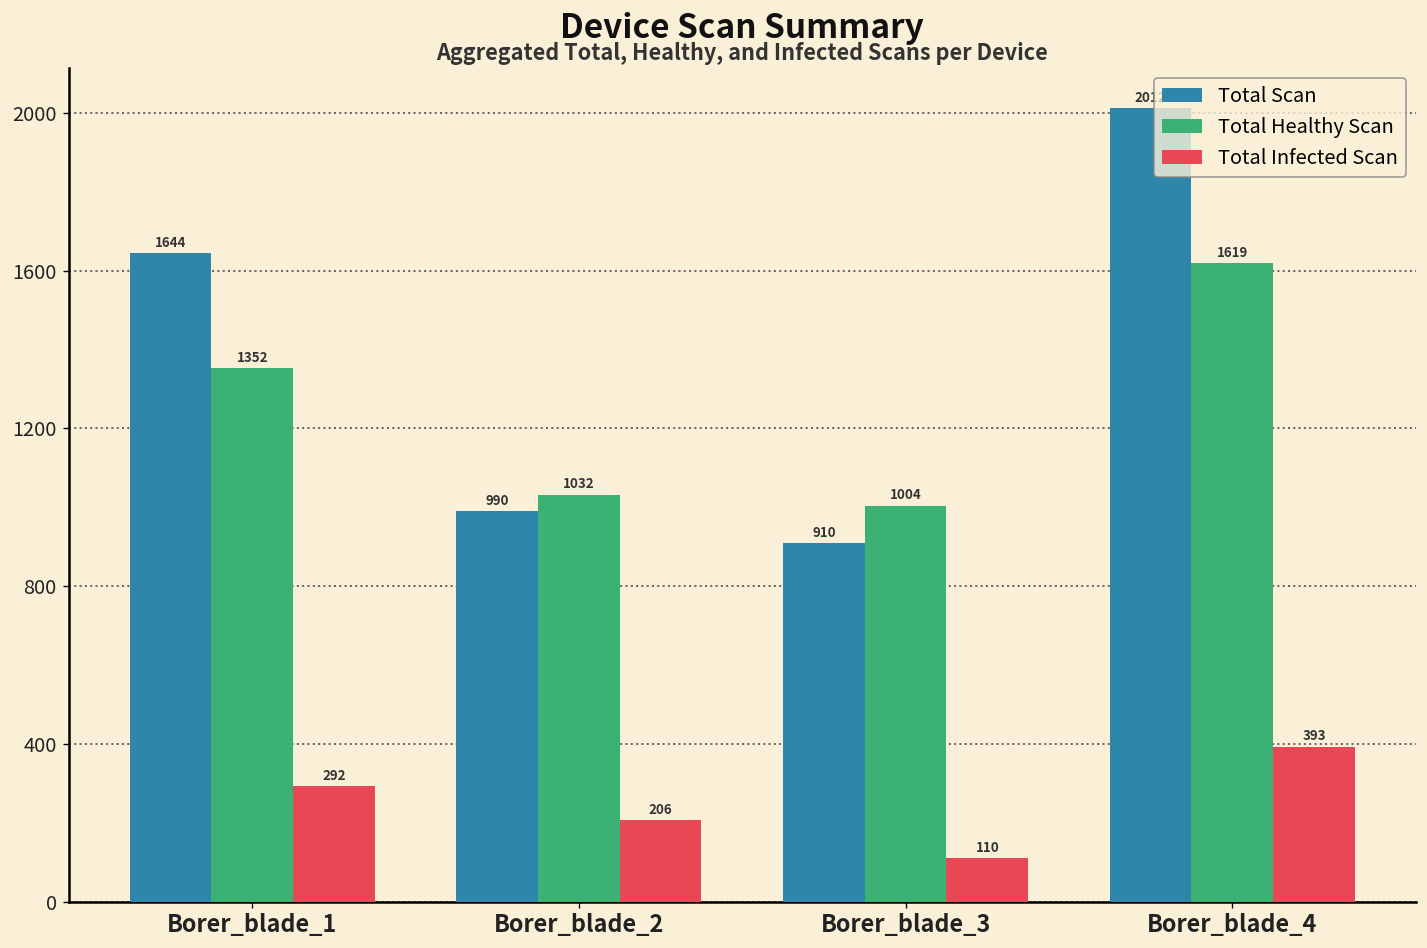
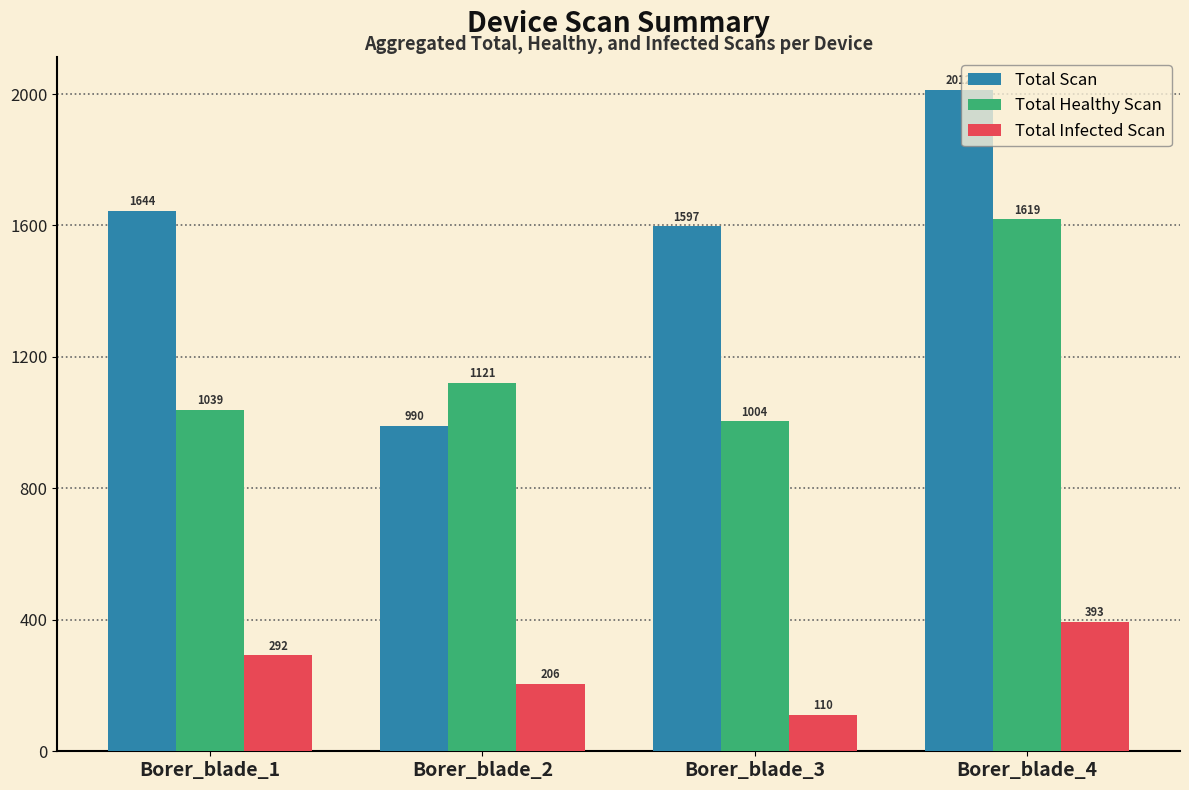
  {
    "Total Scan": {
      "Borer_blade_1": 1644,
      "Borer_blade_2": 990,
-     "Borer_blade_3": 910
+     "Borer_blade_3": 1597
    },
    "Total Healthy Scan": {
-     "Borer_blade_1": 1352,
-     "Borer_blade_2": 1032,
+     "Borer_blade_1": 1039,
+     "Borer_blade_2": 1121,
      "Borer_blade_3": 1004,
      "Borer_blade_4": 1619
    },
    "Total Infected Scan": {
      "Borer_blade_1": 292,
      "Borer_blade_2": 206,
      "Borer_blade_3": 110,
      "Borer_blade_4": 393
    }
  }
